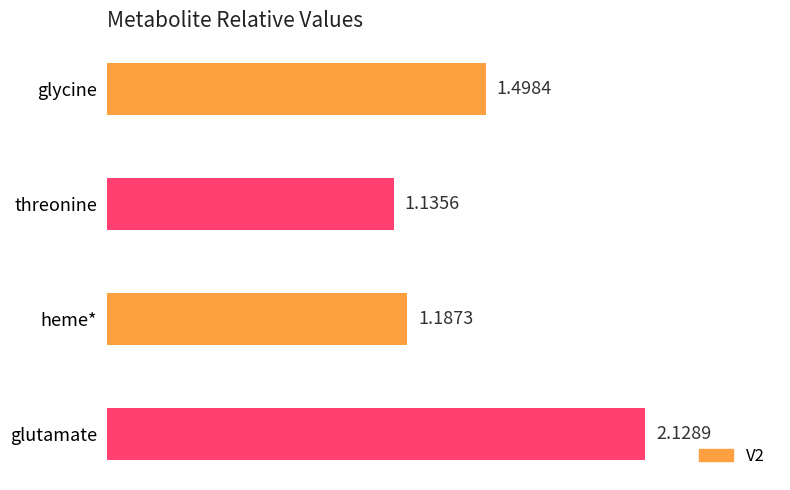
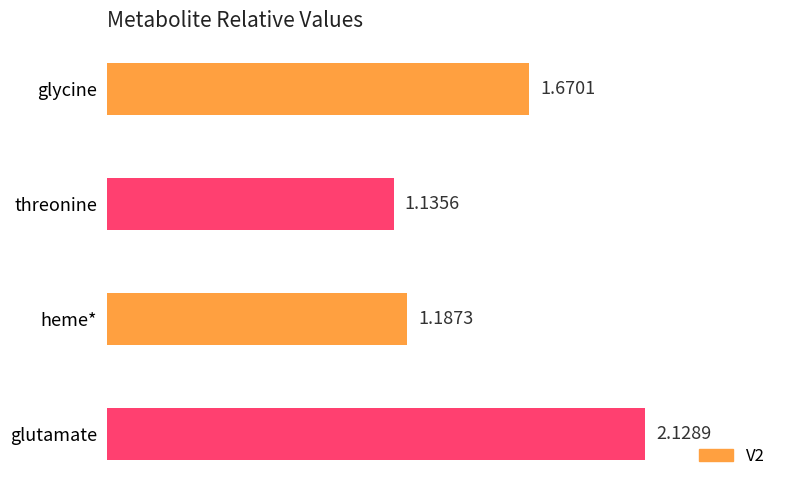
  {
-   "glycine": 1.4984,
+   "glycine": 1.6701,
    "threonine": 1.1356,
    "heme*": 1.1873,
    "glutamate": 2.1289
  }
